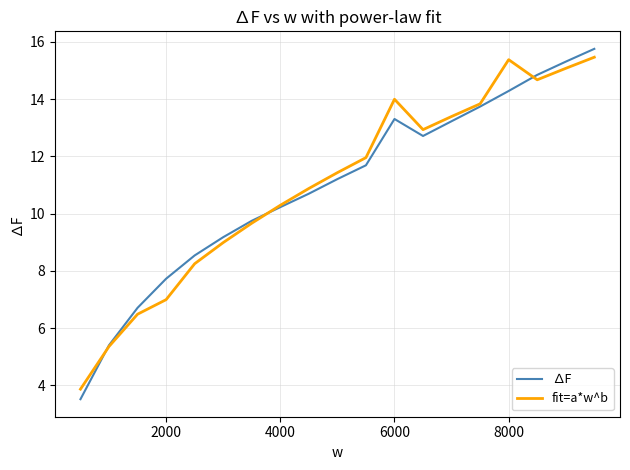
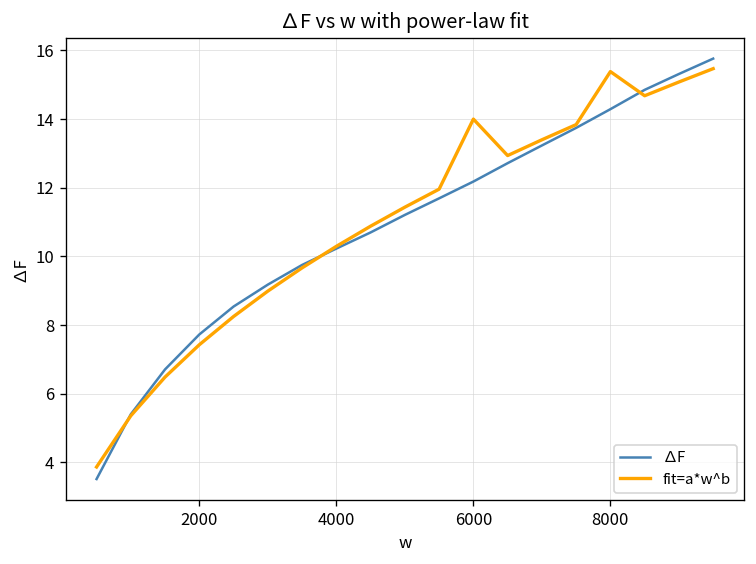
  {
    "∆F": {
      "2000": 7.7,
-     "6000": 13.3,
+     "6000": 12.2,
      "8000": 14.3
    },
    "fit=a*w^b": {
-     "2000": 7.0,
+     "2000": 7.4,
      "6000": 14.0,
      "8000": 15.4
    }
  }
